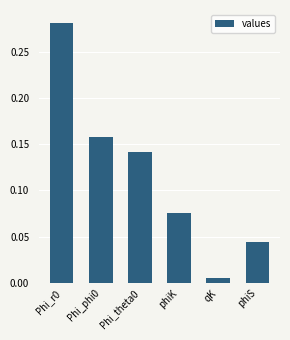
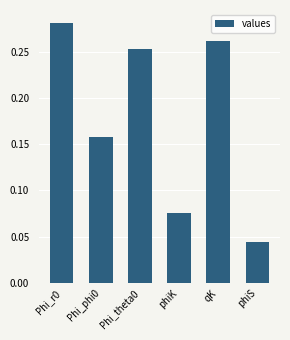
  {
    "Phi_r0": 0.28,
    "Phi_phi0": 0.16,
-   "Phi_theta0": 0.14,
+   "Phi_theta0": 0.25,
    "phiK": 0.08,
-   "qK": 0.01,
+   "qK": 0.26,
    "phiS": 0.04
  }
